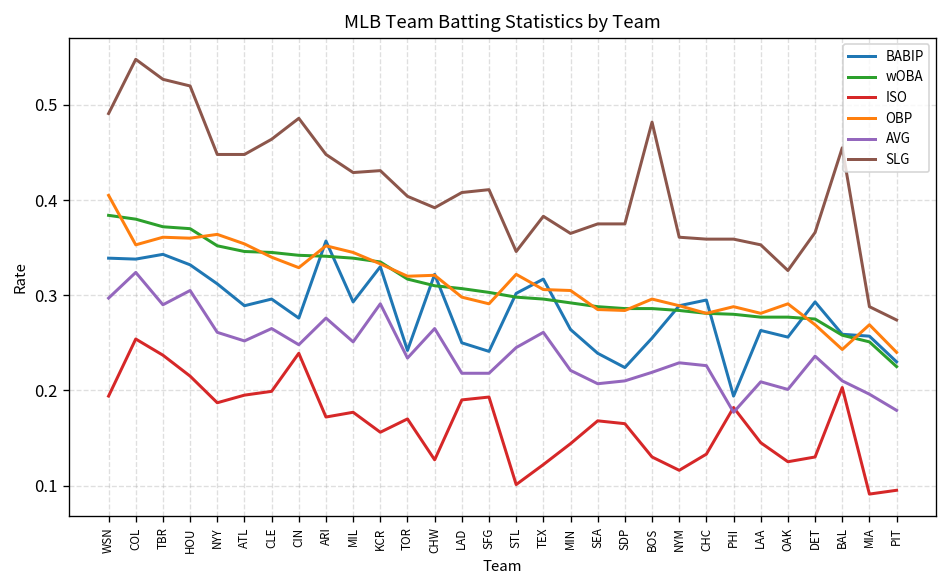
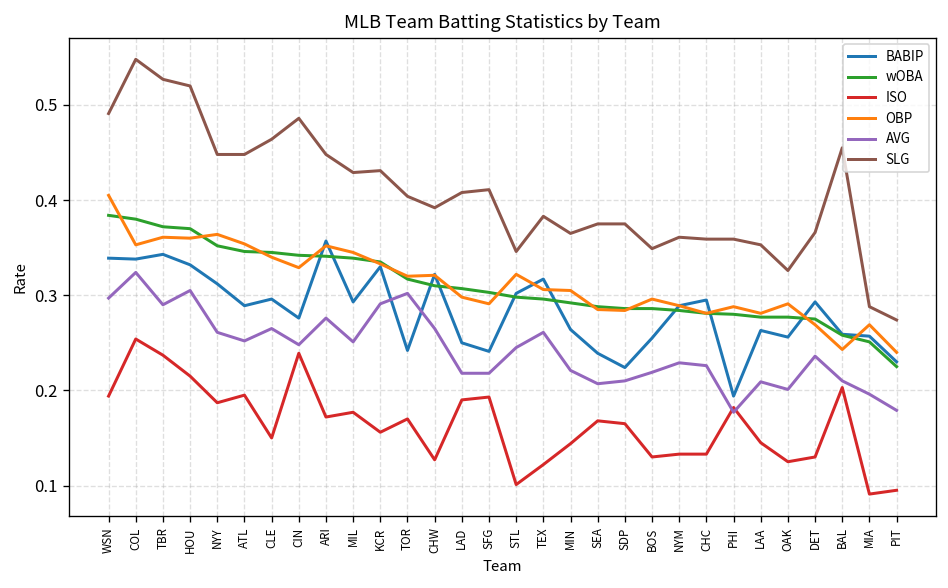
  {
    "BABIP": {
      "WSN": 0.34,
      "COL": 0.34,
      "TBR": 0.34,
      "HOU": 0.33,
      "NYY": 0.31,
      "ATL": 0.29,
      "CLE": 0.30,
      "CIN": 0.28,
      "ARI": 0.36,
      "MIL": 0.29,
      "TOR": 0.24,
      "LAD": 0.25,
      "SFG": 0.24,
      "STL": 0.30,
      "TEX": 0.32,
      "MIN": 0.26,
      "SEA": 0.24,
      "SDP": 0.22,
      "BOS": 0.26,
      "CHC": 0.30,
      "PHI": 0.19,
      "LAA": 0.26,
      "OAK": 0.26,
      "DET": 0.29,
      "MIA": 0.26,
      "PIT": 0.23
    },
    "wOBA": {
      "WSN": 0.38,
      "COL": 0.38,
      "TBR": 0.37,
      "HOU": 0.37,
      "NYY": 0.35,
      "ATL": 0.35,
      "CLE": 0.35,
      "CIN": 0.34,
      "ARI": 0.34,
      "MIL": 0.34,
      "CHW": 0.31,
      "LAD": 0.31,
      "SFG": 0.30,
      "STL": 0.30,
      "TEX": 0.30,
      "MIN": 0.29,
      "BOS": 0.29,
      "NYM": 0.28,
      "PHI": 0.28,
      "LAA": 0.28,
      "OAK": 0.28,
      "DET": 0.28,
      "MIA": 0.25,
      "PIT": 0.23
    },
    "ISO": {
      "WSN": 0.19,
      "COL": 0.25,
      "TBR": 0.24,
      "HOU": 0.22,
      "NYY": 0.19,
      "ATL": 0.20,
-     "CLE": 0.20,
+     "CLE": 0.15,
      "CIN": 0.24,
      "ARI": 0.17,
      "MIL": 0.18,
      "KCR": 0.16,
      "TOR": 0.17,
      "CHW": 0.13,
      "LAD": 0.19,
      "SFG": 0.19,
      "STL": 0.10,
      "TEX": 0.12,
      "MIN": 0.14,
      "SEA": 0.17,
      "SDP": 0.17,
      "BOS": 0.13,
-     "NYM": 0.12,
+     "NYM": 0.13,
      "CHC": 0.13,
      "PHI": 0.18,
      "LAA": 0.15,
      "OAK": 0.13,
      "DET": 0.13,
      "BAL": 0.20,
      "MIA": 0.09,
      "PIT": 0.10
    },
    "OBP": {
      "WSN": 0.41,
      "COL": 0.35,
      "TBR": 0.36,
      "HOU": 0.36,
      "NYY": 0.36,
      "ATL": 0.35,
      "CLE": 0.34,
      "CIN": 0.33,
      "ARI": 0.35,
      "MIL": 0.35,
      "LAD": 0.30,
      "SFG": 0.29,
      "STL": 0.32,
      "TEX": 0.31,
      "MIN": 0.31,
      "BOS": 0.30,
      "PHI": 0.29,
      "LAA": 0.28,
      "OAK": 0.29,
      "DET": 0.27,
      "BAL": 0.24,
      "MIA": 0.27,
      "PIT": 0.24
    },
    "AVG": {
      "WSN": 0.30,
      "COL": 0.32,
      "TBR": 0.29,
      "HOU": 0.31,
      "NYY": 0.26,
      "ATL": 0.25,
      "CLE": 0.27,
      "CIN": 0.25,
      "ARI": 0.28,
      "MIL": 0.25,
      "KCR": 0.29,
-     "TOR": 0.23,
+     "TOR": 0.30,
      "CHW": 0.27,
      "LAD": 0.22,
      "SFG": 0.22,
      "STL": 0.25,
      "TEX": 0.26,
      "MIN": 0.22,
      "SEA": 0.21,
      "SDP": 0.21,
      "BOS": 0.22,
      "NYM": 0.23,
      "CHC": 0.23,
      "PHI": 0.18,
      "LAA": 0.21,
      "OAK": 0.20,
      "DET": 0.24,
      "BAL": 0.21,
      "MIA": 0.20,
      "PIT": 0.18
    },
    "SLG": {
      "WSN": 0.49,
      "COL": 0.55,
      "TBR": 0.53,
      "HOU": 0.52,
      "NYY": 0.45,
      "ATL": 0.45,
      "CLE": 0.46,
      "CIN": 0.49,
      "ARI": 0.45,
      "MIL": 0.43,
      "KCR": 0.43,
      "TOR": 0.40,
      "CHW": 0.39,
      "LAD": 0.41,
      "SFG": 0.41,
      "STL": 0.35,
      "TEX": 0.38,
      "MIN": 0.37,
      "SEA": 0.38,
      "SDP": 0.38,
-     "BOS": 0.48,
+     "BOS": 0.35,
      "NYM": 0.36,
      "CHC": 0.36,
      "PHI": 0.36,
      "LAA": 0.35,
      "OAK": 0.33,
      "DET": 0.37,
      "BAL": 0.46,
      "MIA": 0.29,
      "PIT": 0.27
    }
  }
